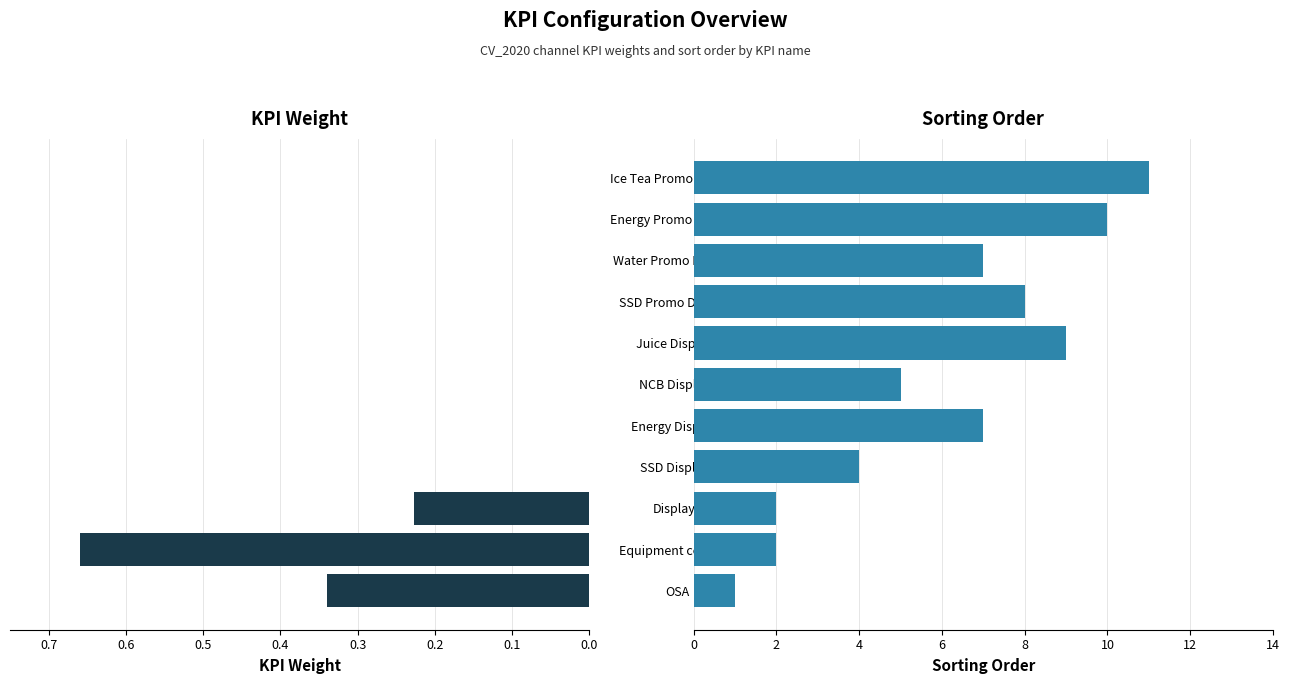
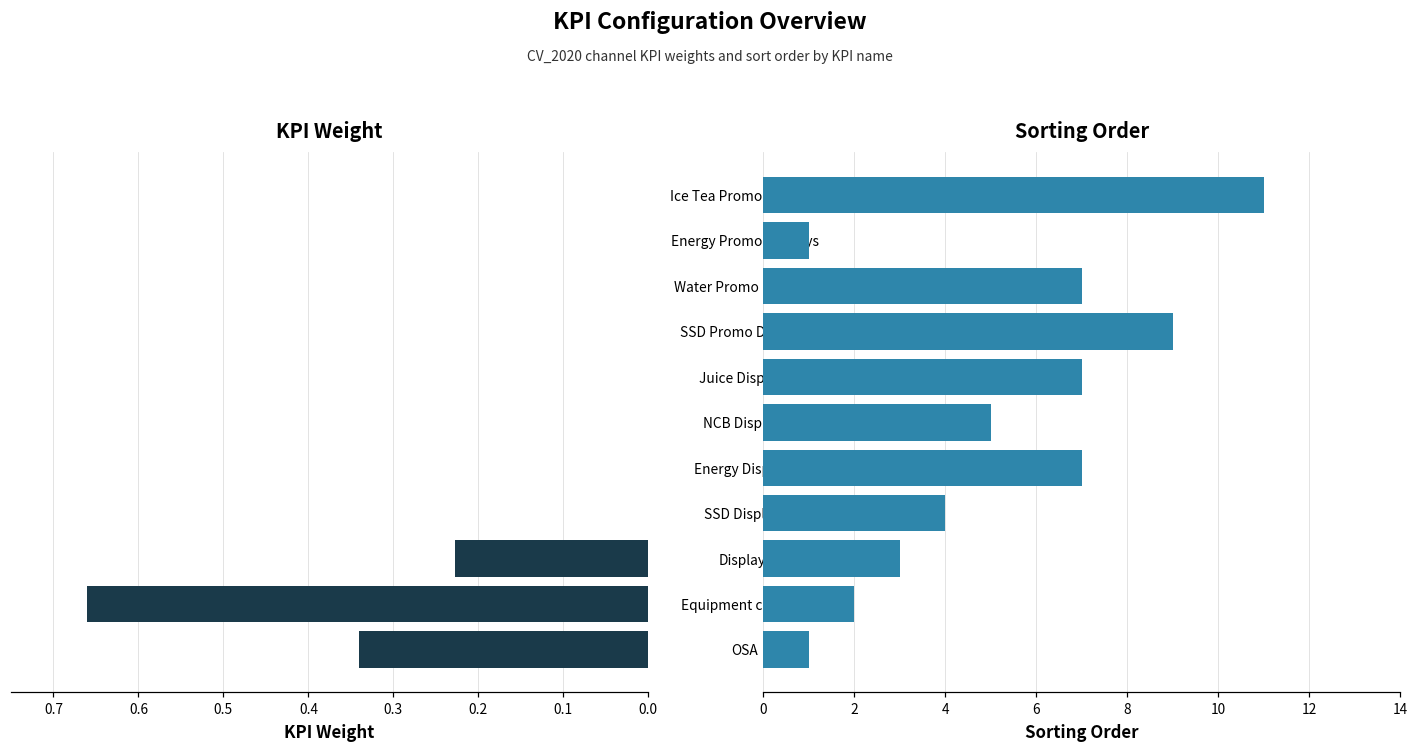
  {
    "Sorting Order": {
      "Ice Tea Promo Displays": 11,
-     "Energy Promo Displays": 10,
+     "Energy Promo Displays": 1,
      "Water Promo Displays": 7,
-     "SSD Promo Displays": 8,
-     "Juice Displays": 9,
+     "SSD Promo Displays": 9,
+     "Juice Displays": 7,
      "NCB Displays": 5,
      "Energy Displays": 7,
      "SSD Displays": 4,
-     "Displays": 2,
+     "Displays": 3,
      "Equipment contract": 2,
      "OSA": 1
    }
  }
